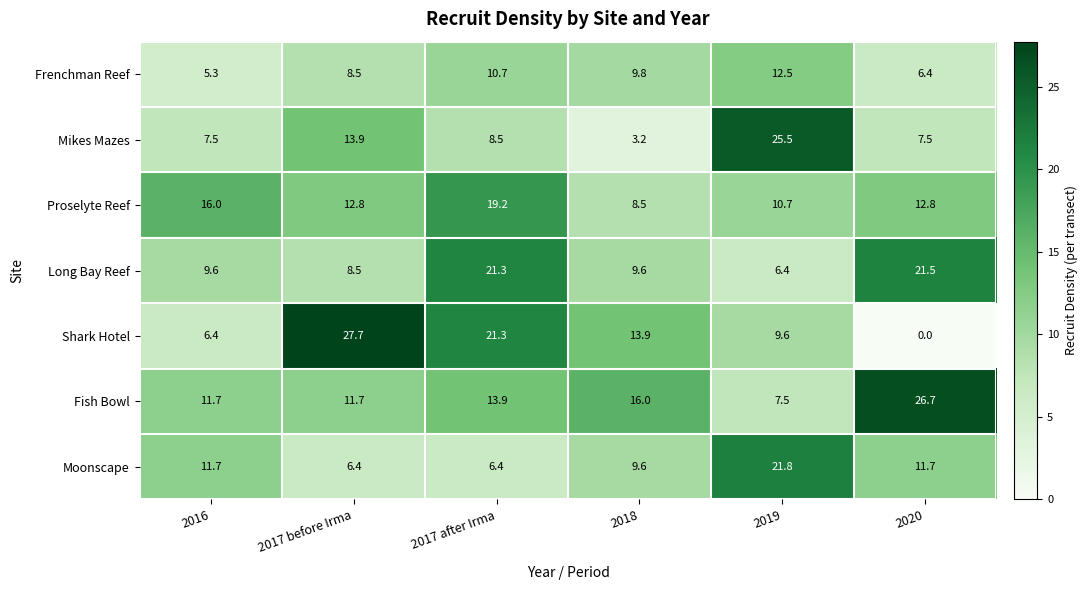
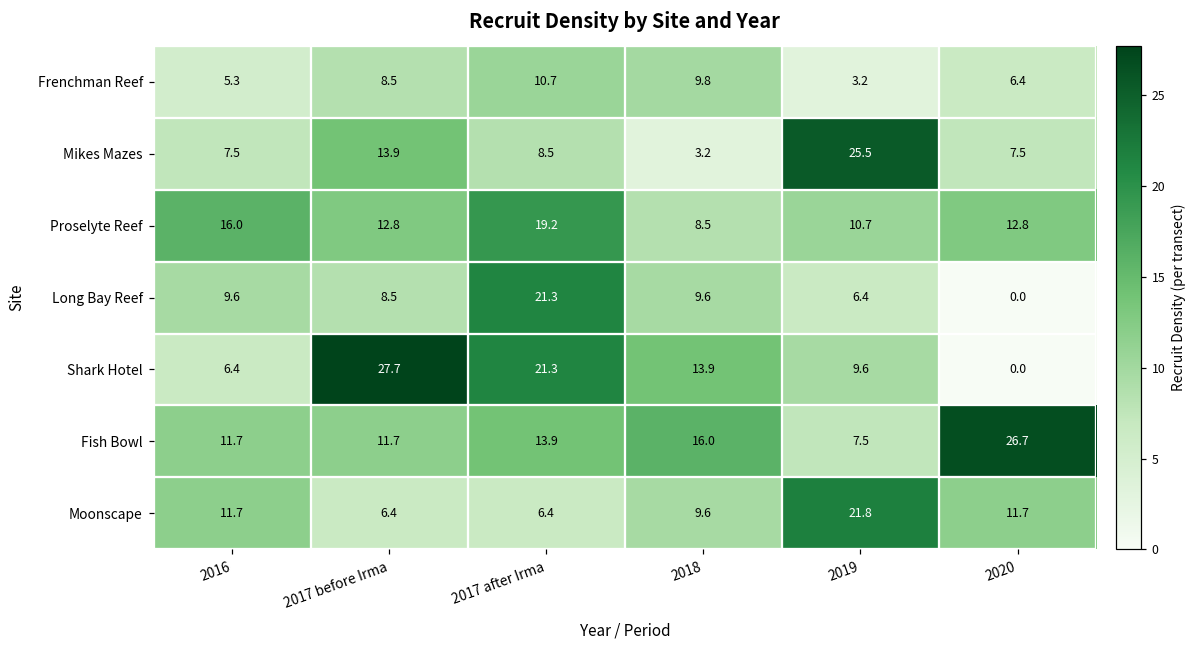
  {
    "Frenchman Reef": {
      "2016": 5.3,
      "2017 before Irma": 8.5,
      "2017 after Irma": 10.7,
      "2018": 9.8,
-     "2019": 12.5,
+     "2019": 3.2,
      "2020": 6.4
    },
    "Mikes Mazes": {
      "2016": 7.5,
      "2017 before Irma": 13.9,
      "2017 after Irma": 8.5,
      "2018": 3.2,
      "2019": 25.5,
      "2020": 7.5
    },
    "Proselyte Reef": {
      "2016": 16.0,
      "2017 before Irma": 12.8,
      "2017 after Irma": 19.2,
      "2018": 8.5,
      "2019": 10.7,
      "2020": 12.8
    },
    "Long Bay Reef": {
      "2016": 9.6,
      "2017 before Irma": 8.5,
      "2017 after Irma": 21.3,
      "2018": 9.6,
      "2019": 6.4,
-     "2020": 21.5
+     "2020": 0.0
    },
    "Shark Hotel": {
      "2016": 6.4,
      "2017 before Irma": 27.7,
      "2017 after Irma": 21.3,
      "2018": 13.9,
      "2019": 9.6,
      "2020": 0.0
    },
    "Fish Bowl": {
      "2016": 11.7,
      "2017 before Irma": 11.7,
      "2017 after Irma": 13.9,
      "2018": 16.0,
      "2019": 7.5,
      "2020": 26.7
    },
    "Moonscape": {
      "2016": 11.7,
      "2017 before Irma": 6.4,
      "2017 after Irma": 6.4,
      "2018": 9.6,
      "2019": 21.8,
      "2020": 11.7
    }
  }
